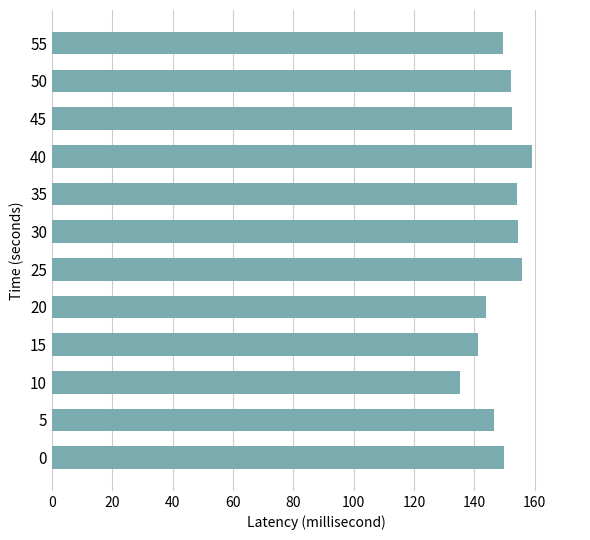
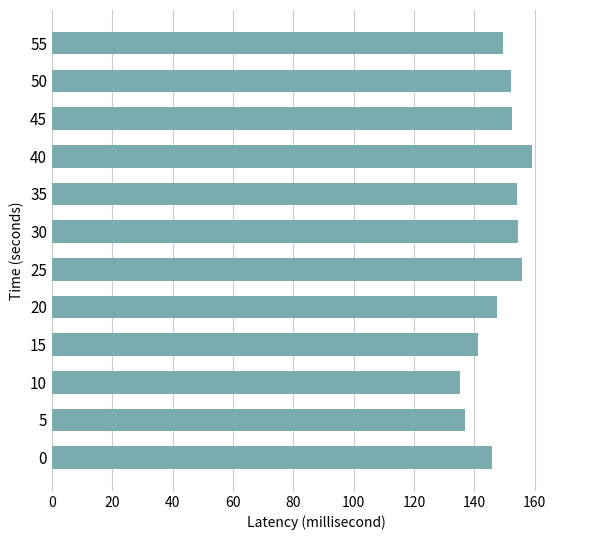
  {
    "55": 150,
    "50": 152,
    "45": 153,
    "40": 159,
    "35": 154,
    "30": 154,
    "25": 156,
-   "20": 144,
+   "20": 148,
    "15": 141,
    "10": 135,
-   "5": 147,
-   "0": 150
+   "5": 137,
+   "0": 146
  }
